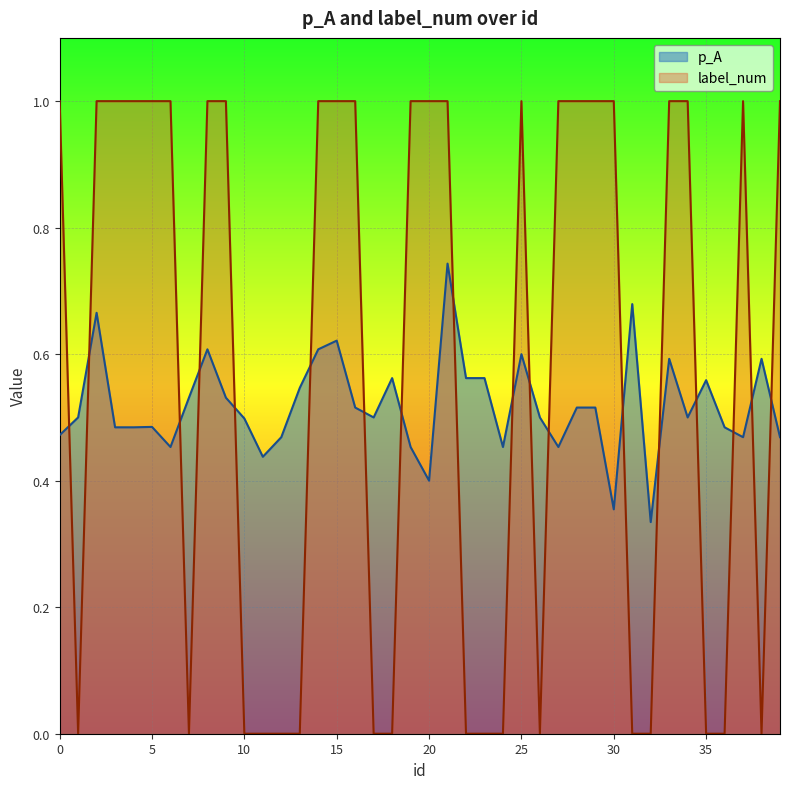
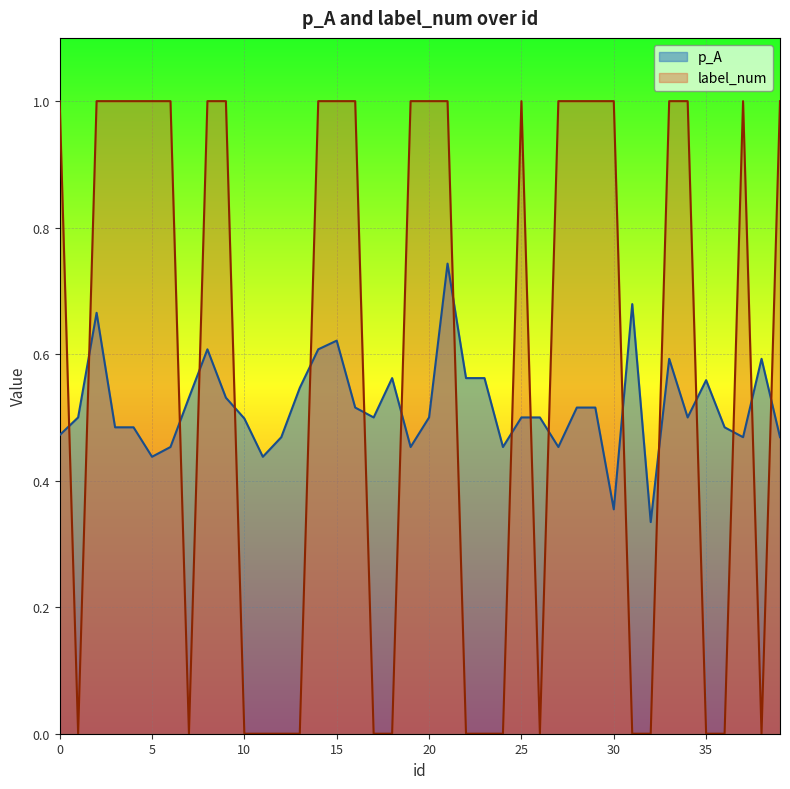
  {
    "p_A": {
      "0": 0.47,
-     "5": 0.49,
+     "5": 0.44,
      "10": 0.50,
      "15": 0.62,
-     "20": 0.4,
-     "25": 0.6,
+     "20": 0.5,
+     "25": 0.5,
      "30": 0.35,
      "35": 0.56
    },
    "label_num": {
      "0": 1.00,
      "5": 1.00,
      "10": 0.00,
      "15": 1.00,
      "20": 1.00,
      "25": 1.00,
      "30": 1.00,
      "35": 0.00
    }
  }
